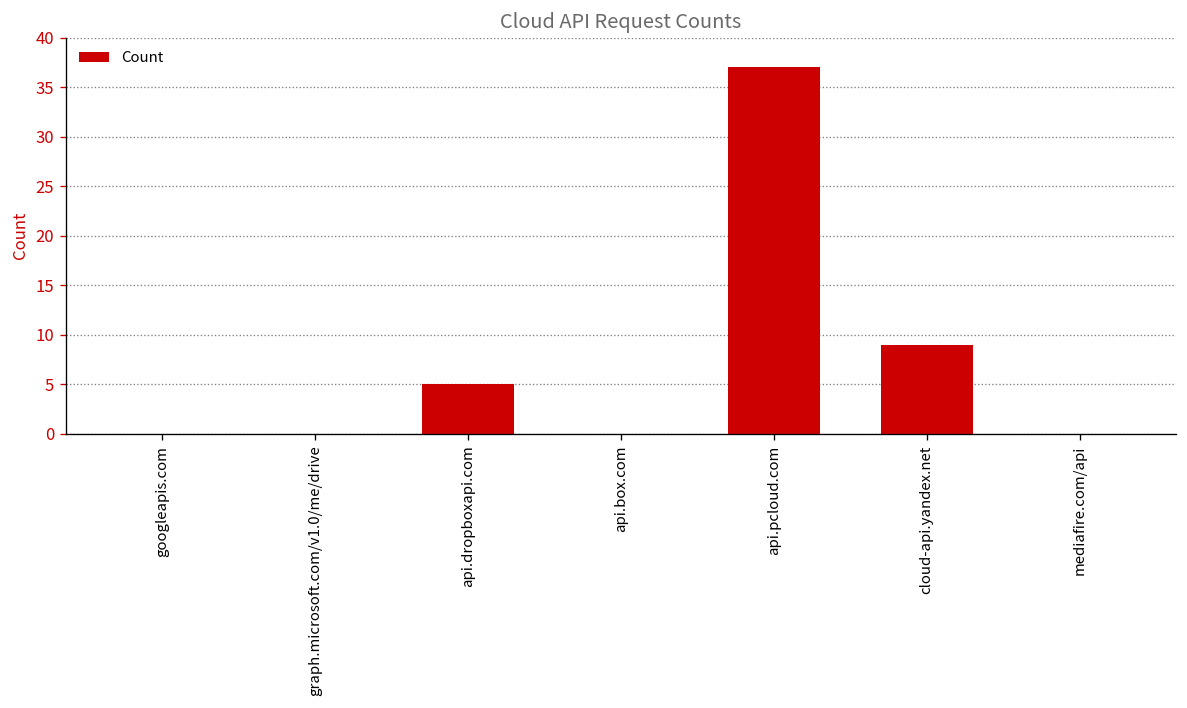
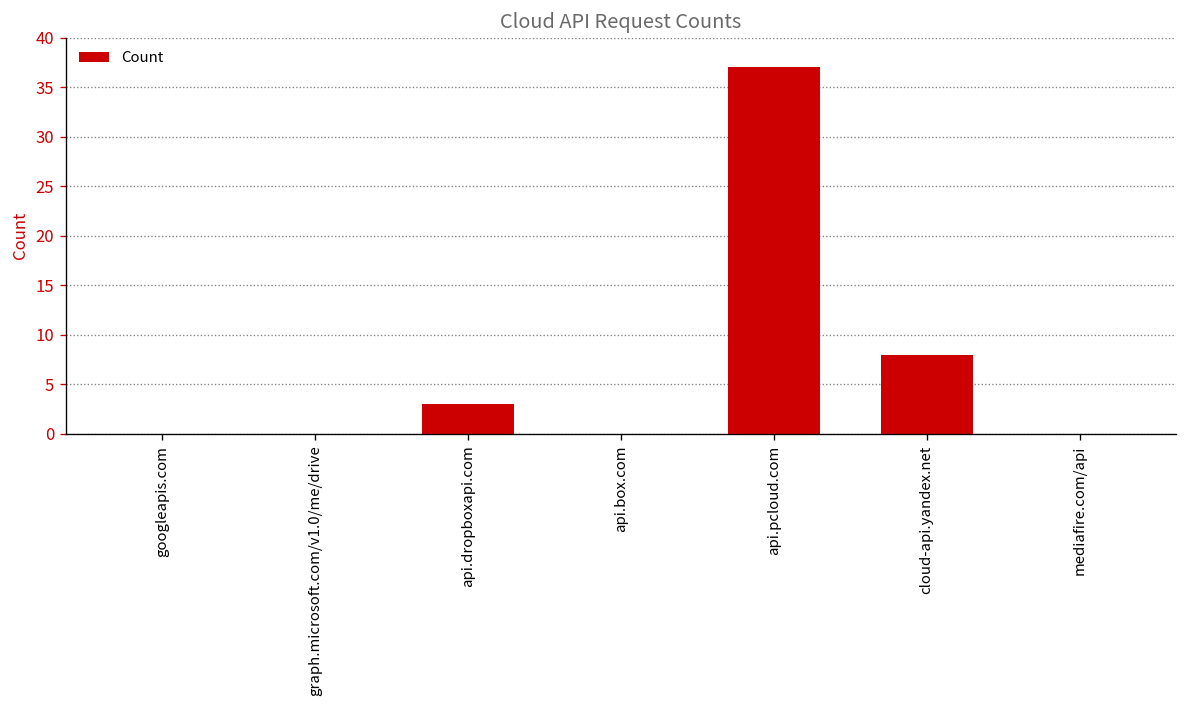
  {
    "googleapis.com": 0,
    "graph.microsoft.com/v1.0/me/drive": 0,
-   "api.dropboxapi.com": 5,
+   "api.dropboxapi.com": 3,
    "api.box.com": 0,
    "api.pcloud.com": 37,
-   "cloud-api.yandex.net": 9,
+   "cloud-api.yandex.net": 8,
    "mediafire.com/api": 0
  }
